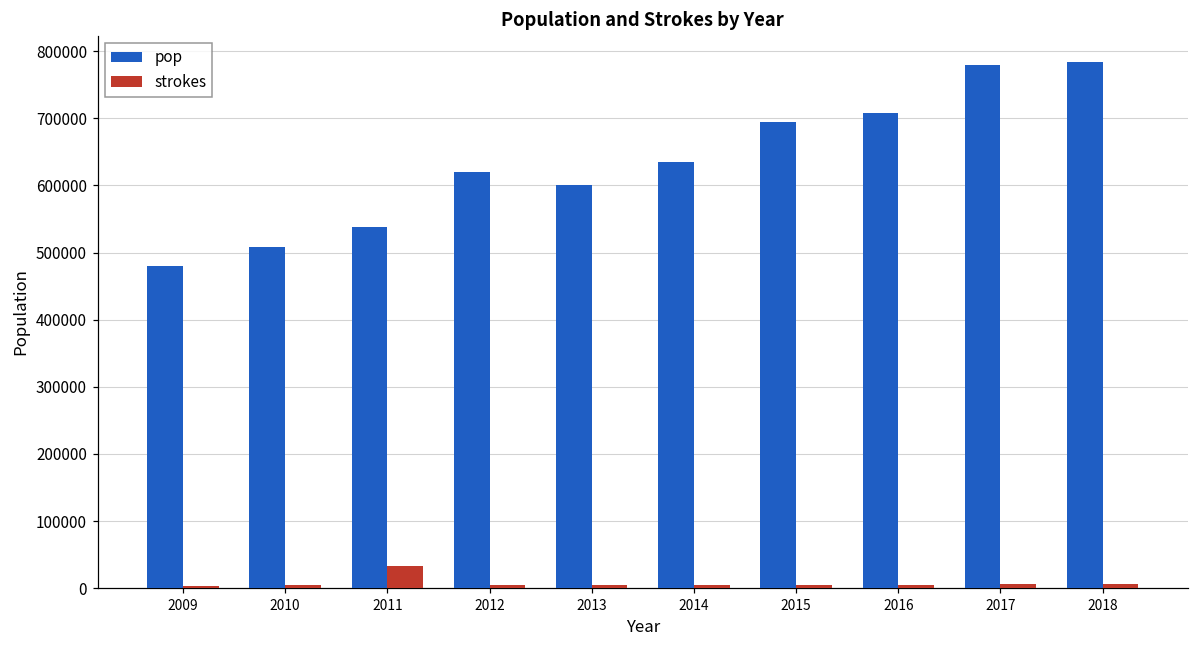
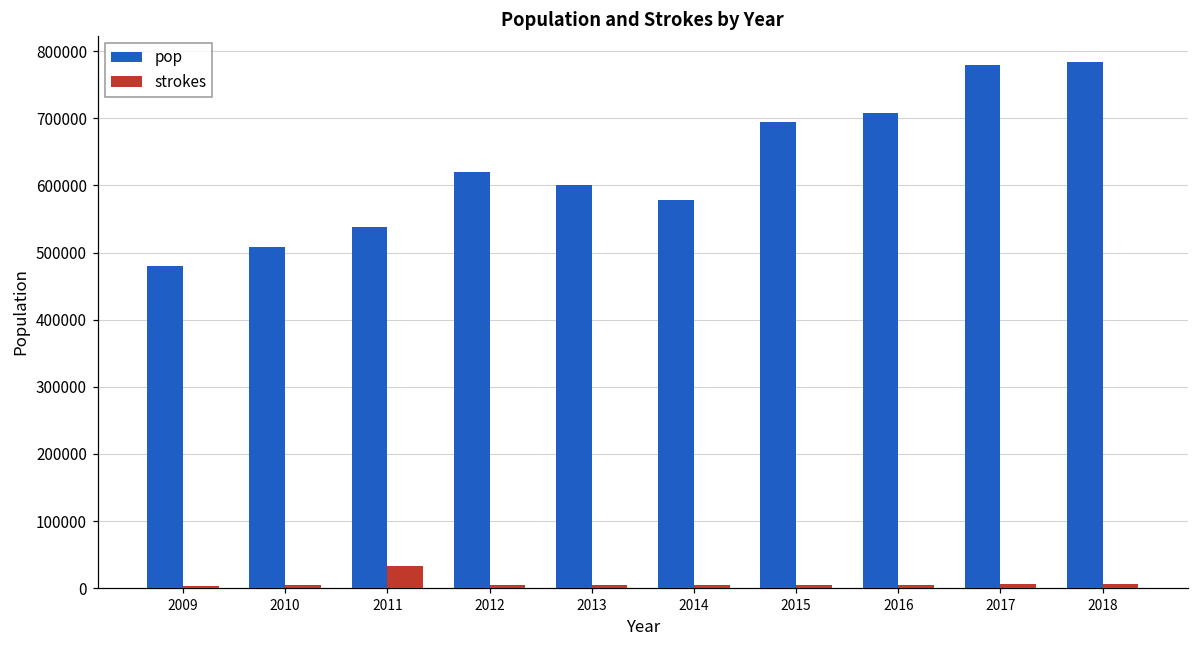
  {
    "pop": {
      "2009": 480000,
      "2010": 510000,
      "2011": 540000,
      "2012": 620000,
      "2013": 600000,
-     "2014": 640000,
+     "2014": 580000,
      "2015": 690000,
      "2016": 710000,
      "2017": 780000,
      "2018": 780000
    },
    "strokes": {
      "2011": 30000,
      "2012": 0,
      "2013": 0,
      "2014": 0,
      "2015": 10000,
      "2016": 10000,
      "2017": 10000,
      "2018": 10000
    }
  }
